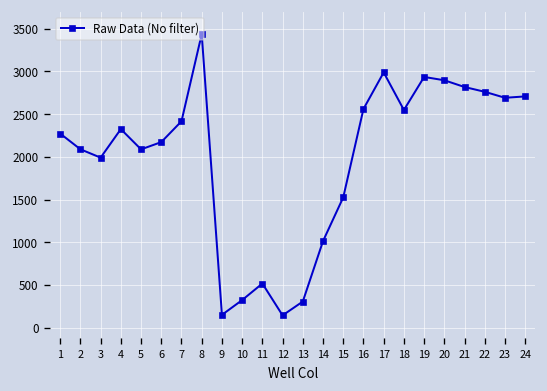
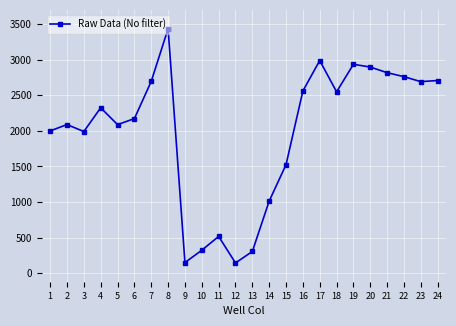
  {
-   "1": 2300,
+   "1": 2000,
    "2": 2100,
    "3": 2000,
    "4": 2300,
    "5": 2100,
    "6": 2200,
-   "7": 2400,
+   "7": 2700,
    "9": 200,
    "10": 300,
    "11": 500,
    "12": 100,
    "13": 300,
    "14": 1000,
    "15": 1500,
    "16": 2600,
    "17": 3000,
    "18": 2500,
    "19": 2900,
    "20": 2900,
    "21": 2800,
    "22": 2800,
    "23": 2700,
    "24": 2700
  }
